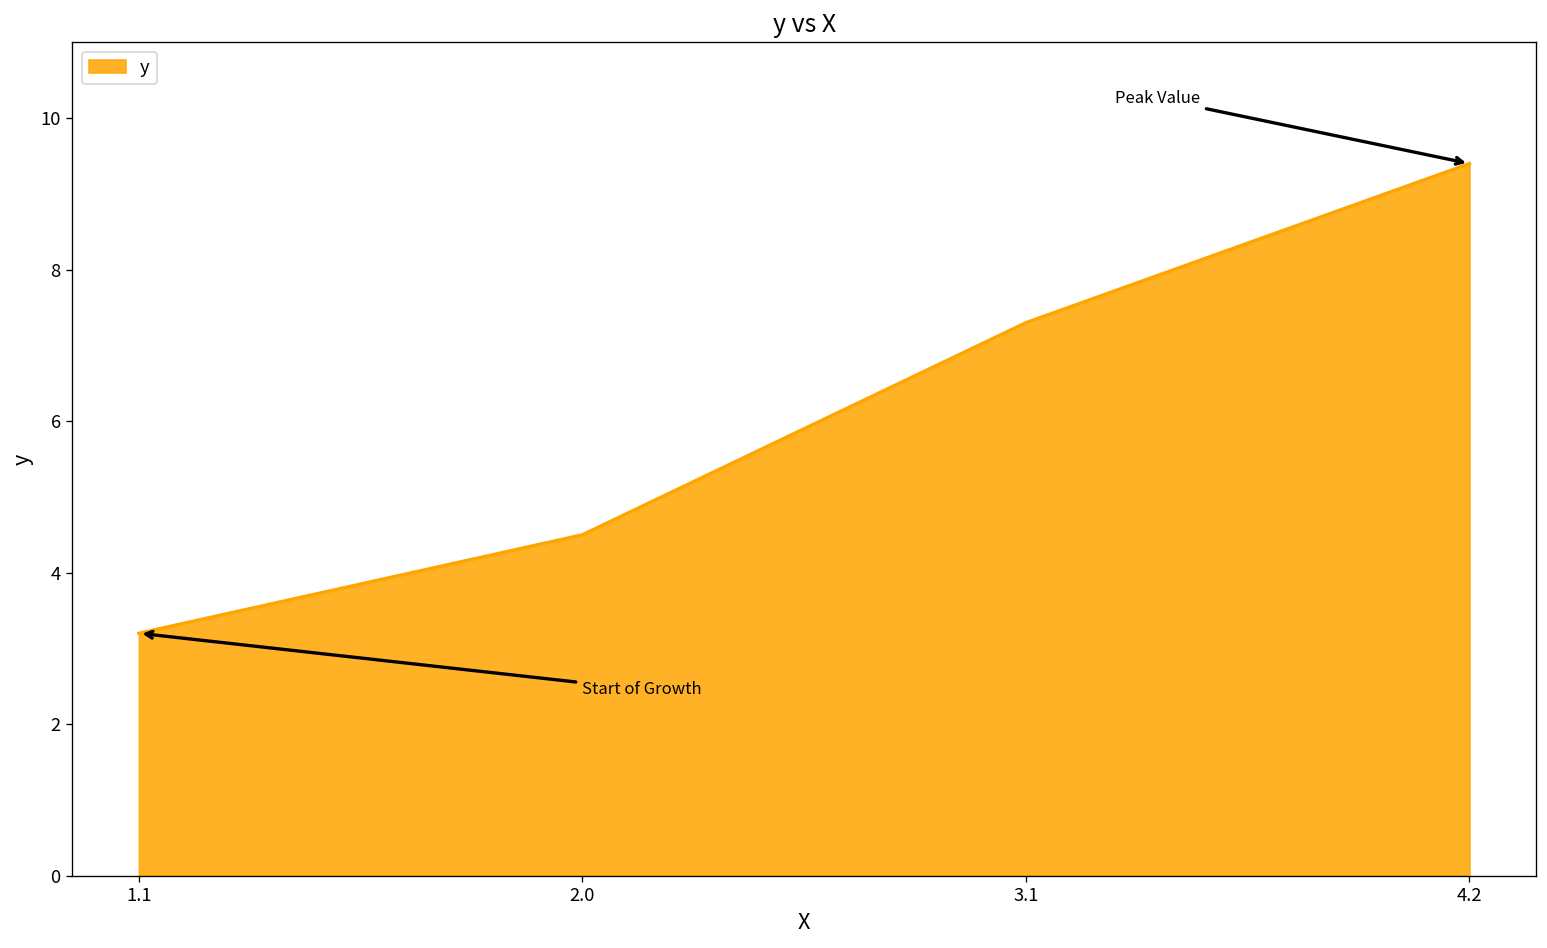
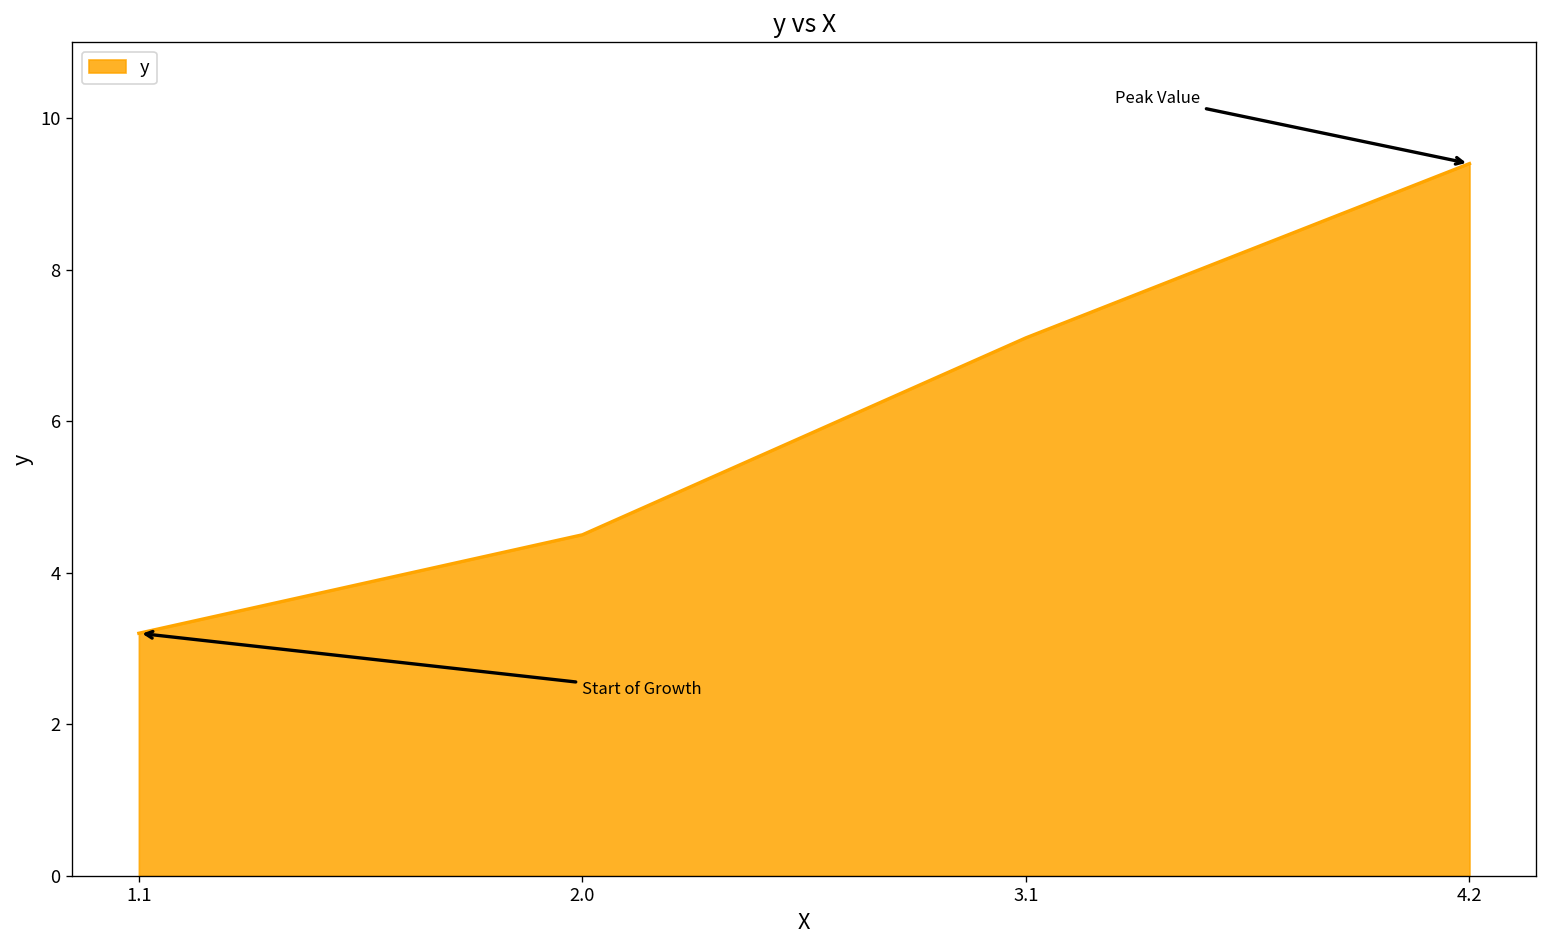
  {
    "1.1": 3.2,
    "2.0": 4.5,
-   "3.1": 7.3,
+   "3.1": 7.1,
    "4.2": 9.4
  }
